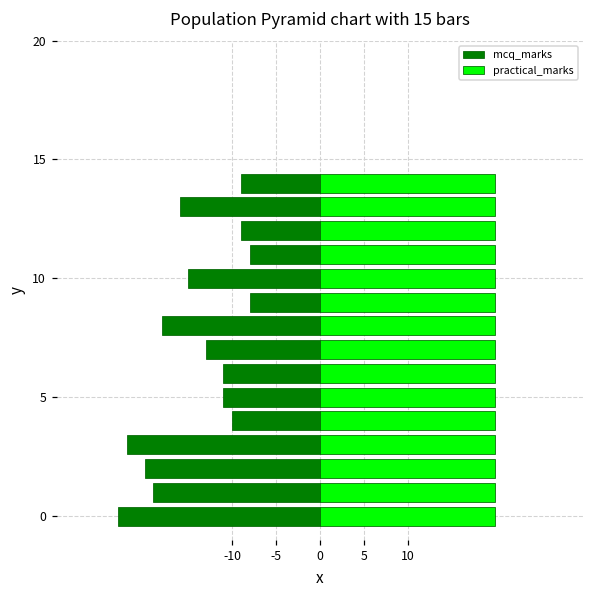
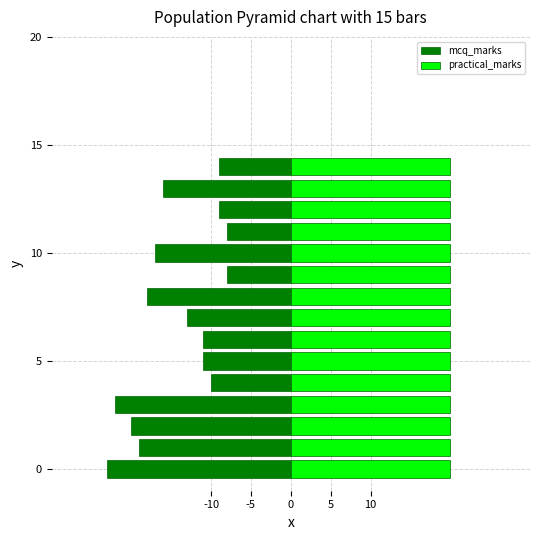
  {
    "mcq_marks": {
-     "10": -15,
+     "10": -17,
      "5": -11,
      "0": -23
    },
    "practical_marks": {
      "10": 20,
      "5": 20,
      "0": 20
    }
  }
